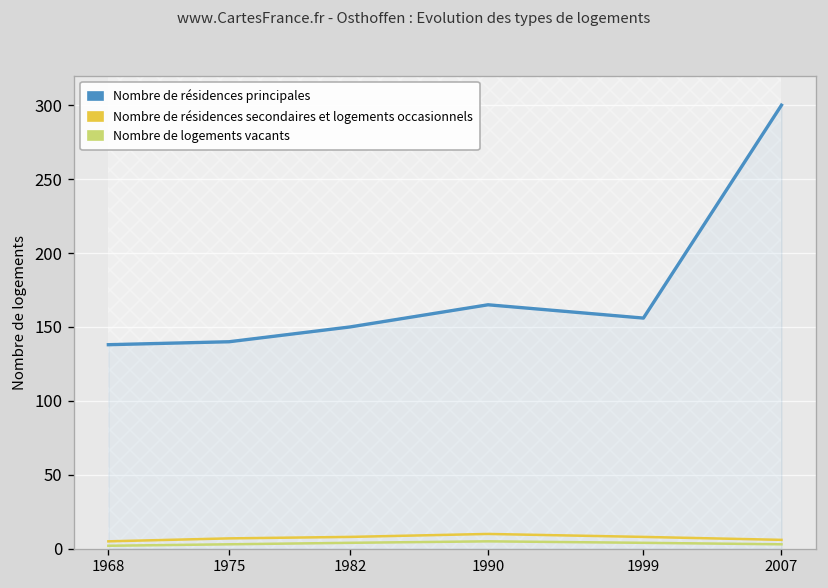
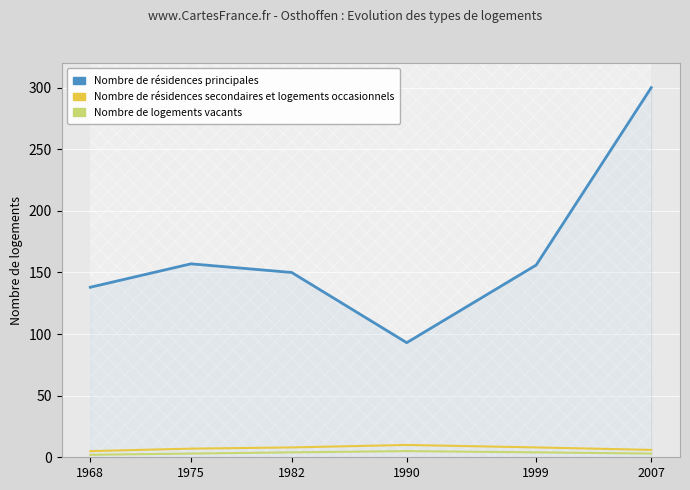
  {
    "Nombre de résidences principales": {
      "1968": 138,
-     "1975": 140,
+     "1975": 157,
      "1982": 150,
-     "1990": 165,
+     "1990": 93,
      "1999": 156,
      "2007": 300
    }
  }
